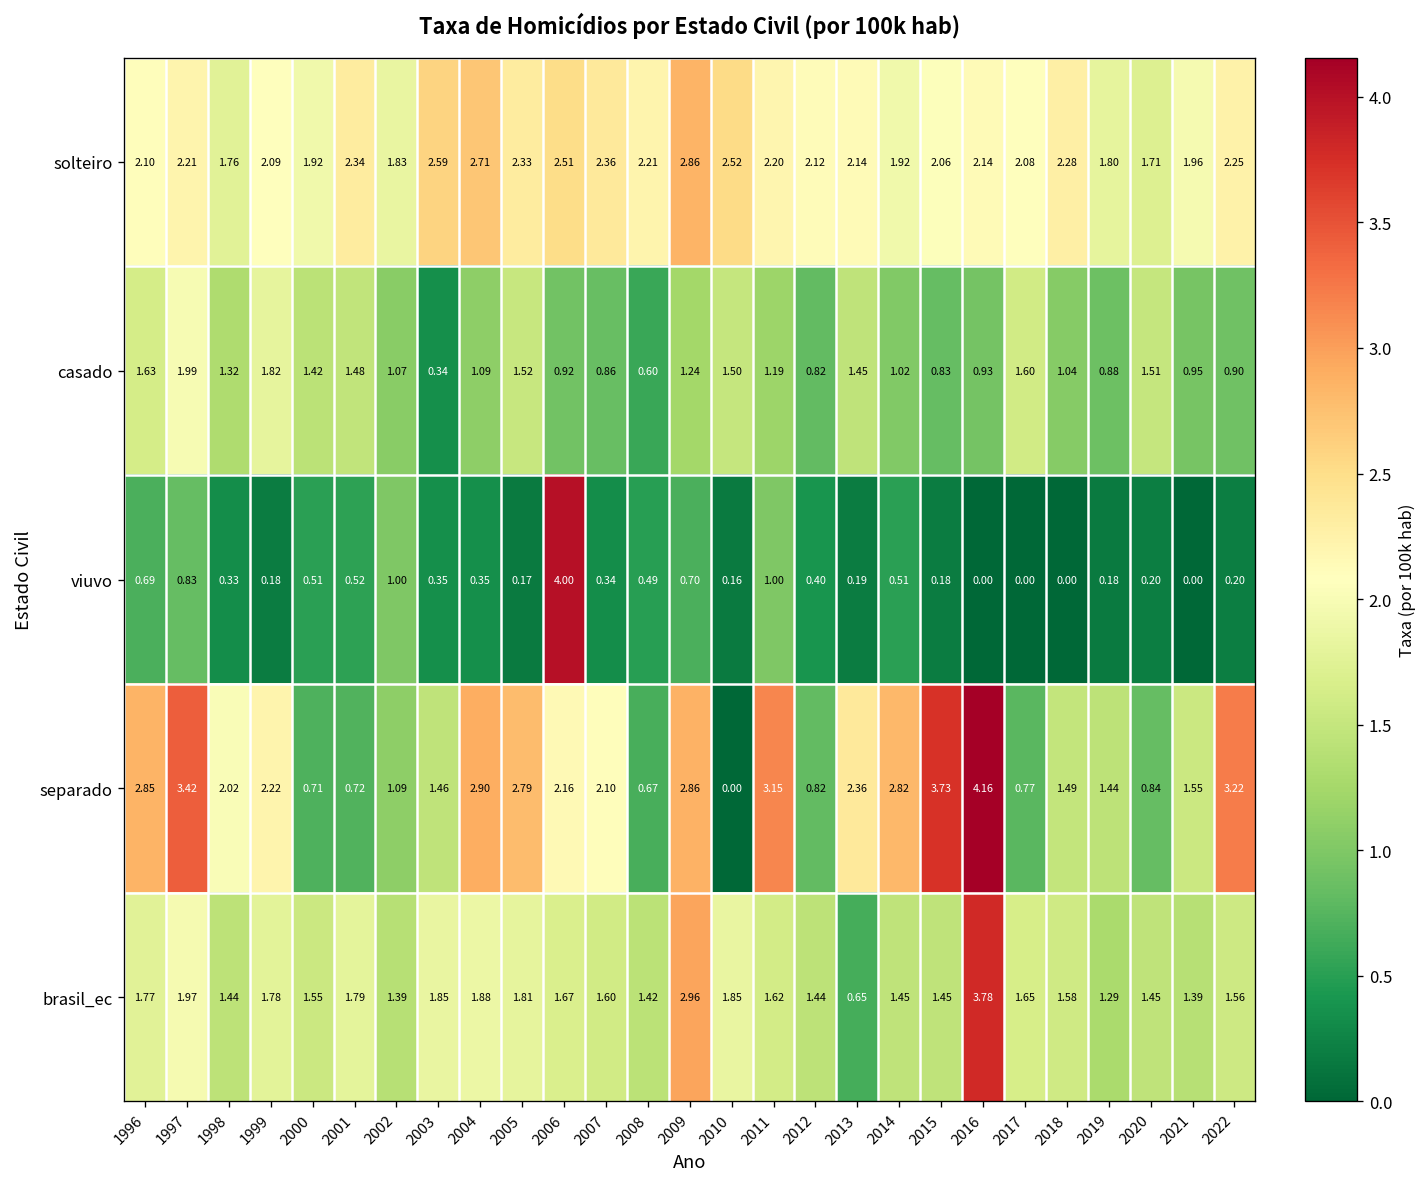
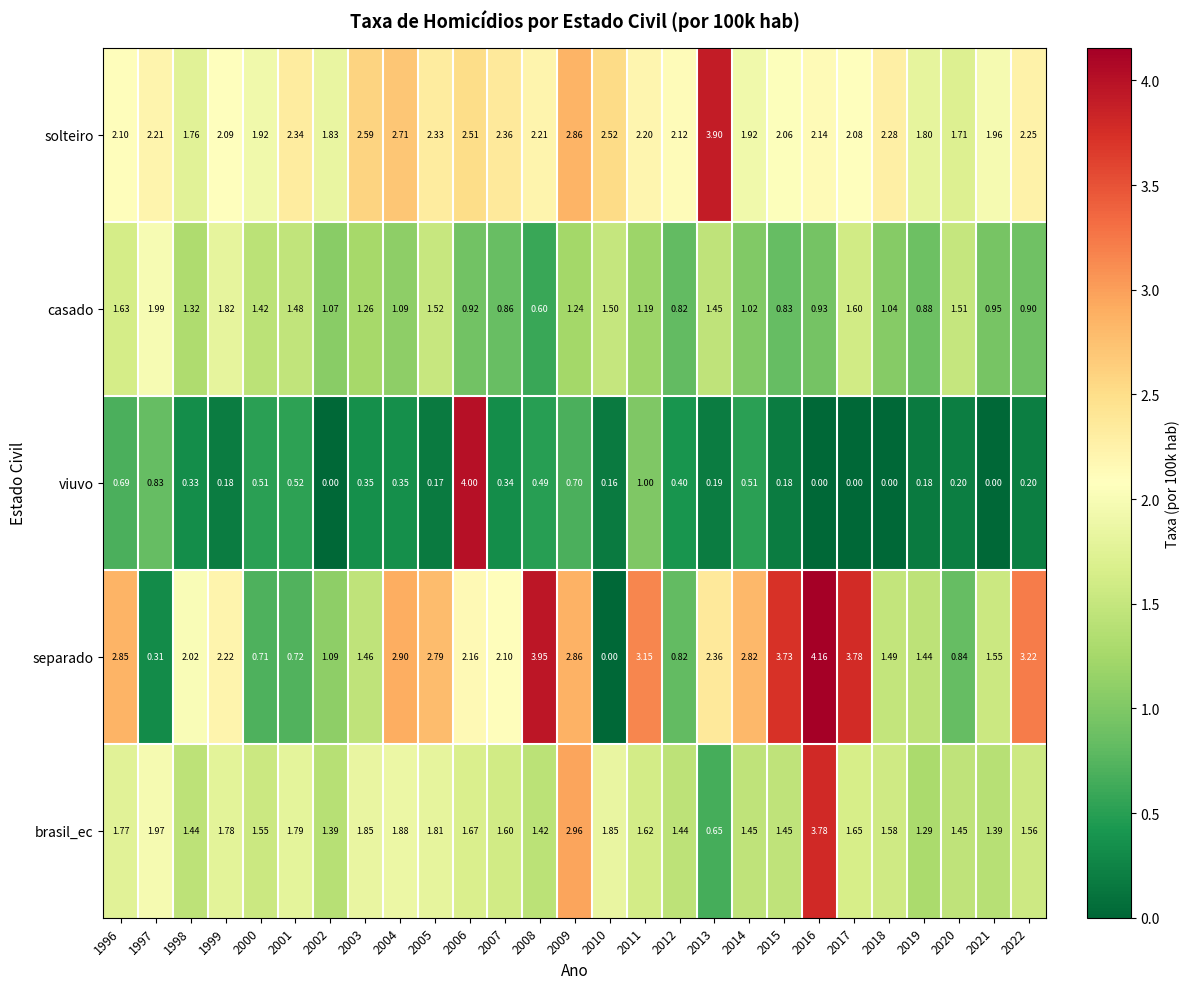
  {
    "solteiro": {
      "1996": 2.10,
      "1997": 2.21,
      "1998": 1.76,
      "1999": 2.09,
      "2000": 1.92,
      "2001": 2.34,
      "2002": 1.83,
      "2003": 2.59,
      "2004": 2.71,
      "2005": 2.33,
      "2006": 2.51,
      "2007": 2.36,
      "2008": 2.21,
      "2009": 2.86,
      "2010": 2.52,
      "2011": 2.20,
      "2012": 2.12,
-     "2013": 2.14,
+     "2013": 3.90,
      "2014": 1.92,
      "2015": 2.06,
      "2016": 2.14,
      "2017": 2.08,
      "2018": 2.28,
      "2019": 1.80,
      "2020": 1.71,
      "2021": 1.96,
      "2022": 2.25
    },
    "casado": {
      "1996": 1.63,
      "1997": 1.99,
      "1998": 1.32,
      "1999": 1.82,
      "2000": 1.42,
      "2001": 1.48,
      "2002": 1.07,
-     "2003": 0.34,
+     "2003": 1.26,
      "2004": 1.09,
      "2005": 1.52,
      "2006": 0.92,
      "2007": 0.86,
      "2008": 0.60,
      "2009": 1.24,
      "2010": 1.50,
      "2011": 1.19,
      "2012": 0.82,
      "2013": 1.45,
      "2014": 1.02,
      "2015": 0.83,
      "2016": 0.93,
      "2017": 1.60,
      "2018": 1.04,
      "2019": 0.88,
      "2020": 1.51,
      "2021": 0.95,
      "2022": 0.90
    },
    "viuvo": {
      "1996": 0.69,
      "1997": 0.83,
      "1998": 0.33,
      "1999": 0.18,
      "2000": 0.51,
      "2001": 0.52,
-     "2002": 1.00,
+     "2002": 0.00,
      "2003": 0.35,
      "2004": 0.35,
      "2005": 0.17,
      "2006": 4.00,
      "2007": 0.34,
      "2008": 0.49,
      "2009": 0.70,
      "2010": 0.16,
      "2011": 1.00,
      "2012": 0.40,
      "2013": 0.19,
      "2014": 0.51,
      "2015": 0.18,
      "2016": 0.00,
      "2017": 0.00,
      "2018": 0.00,
      "2019": 0.18,
      "2020": 0.20,
      "2021": 0.00,
      "2022": 0.20
    },
    "separado": {
      "1996": 2.85,
-     "1997": 3.42,
+     "1997": 0.31,
      "1998": 2.02,
      "1999": 2.22,
      "2000": 0.71,
      "2001": 0.72,
      "2002": 1.09,
      "2003": 1.46,
      "2004": 2.90,
      "2005": 2.79,
      "2006": 2.16,
      "2007": 2.10,
-     "2008": 0.67,
+     "2008": 3.95,
      "2009": 2.86,
      "2010": 0.00,
      "2011": 3.15,
      "2012": 0.82,
      "2013": 2.36,
      "2014": 2.82,
      "2015": 3.73,
      "2016": 4.16,
-     "2017": 0.77,
+     "2017": 3.78,
      "2018": 1.49,
      "2019": 1.44,
      "2020": 0.84,
      "2021": 1.55,
      "2022": 3.22
    },
    "brasil_ec": {
      "1996": 1.77,
      "1997": 1.97,
      "1998": 1.44,
      "1999": 1.78,
      "2000": 1.55,
      "2001": 1.79,
      "2002": 1.39,
      "2003": 1.85,
      "2004": 1.88,
      "2005": 1.81,
      "2006": 1.67,
      "2007": 1.60,
      "2008": 1.42,
      "2009": 2.96,
      "2010": 1.85,
      "2011": 1.62,
      "2012": 1.44,
      "2013": 0.65,
      "2014": 1.45,
      "2015": 1.45,
      "2016": 3.78,
      "2017": 1.65,
      "2018": 1.58,
      "2019": 1.29,
      "2020": 1.45,
      "2021": 1.39,
      "2022": 1.56
    }
  }
